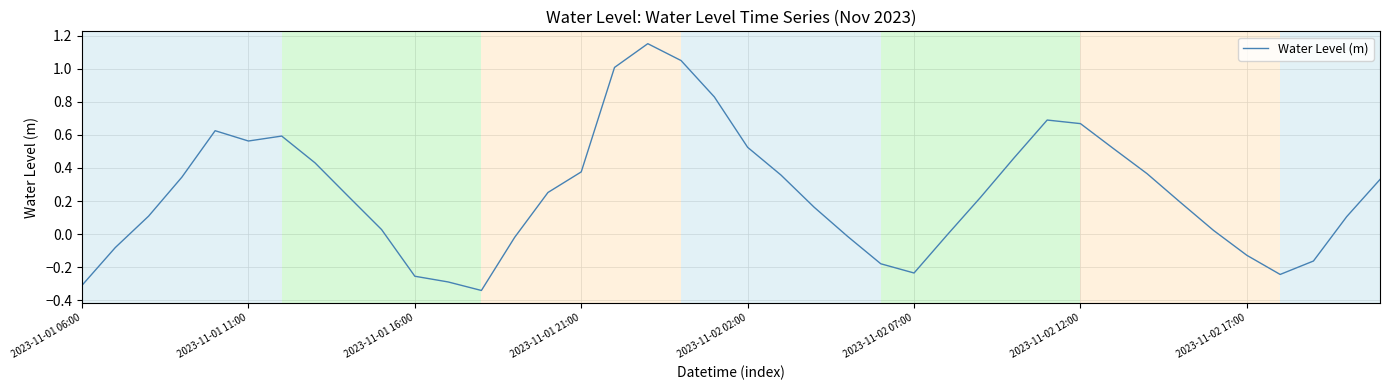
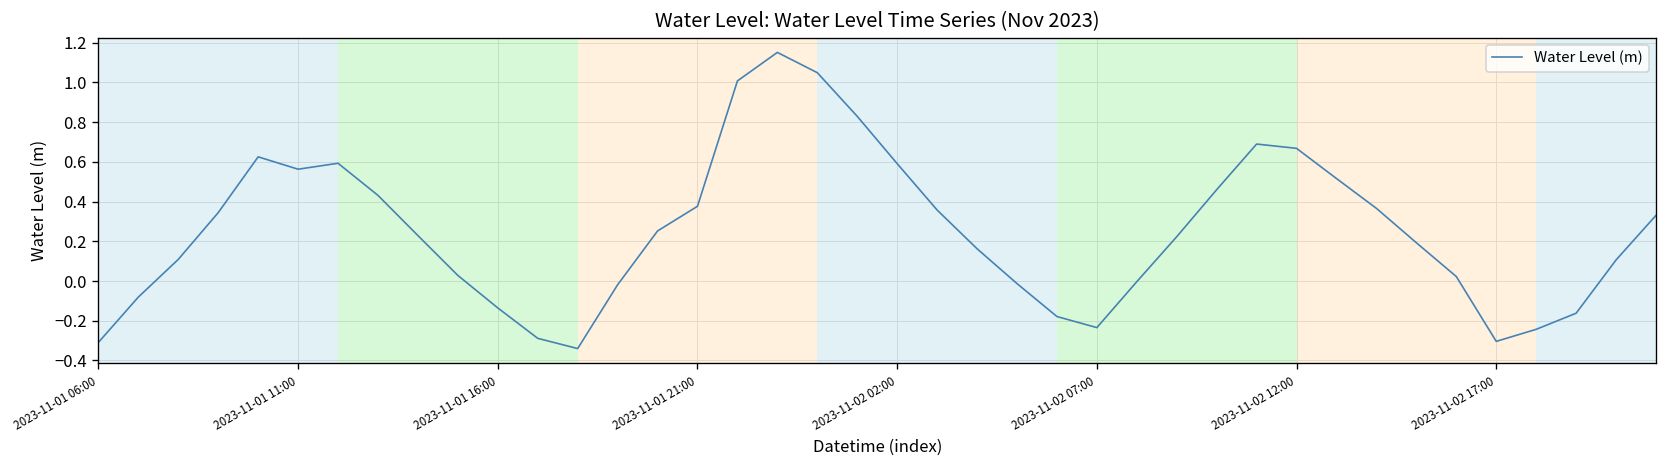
  {
    "2023-11-01 06:00": -0.31,
    "2023-11-01 11:00": 0.56,
-   "2023-11-01 16:00": -0.25,
+   "2023-11-01 16:00": -0.14,
    "2023-11-01 21:00": 0.38,
-   "2023-11-02 02:00": 0.52,
+   "2023-11-02 02:00": 0.59,
    "2023-11-02 07:00": -0.23,
    "2023-11-02 12:00": 0.67,
-   "2023-11-02 17:00": -0.13
+   "2023-11-02 17:00": -0.30
  }
